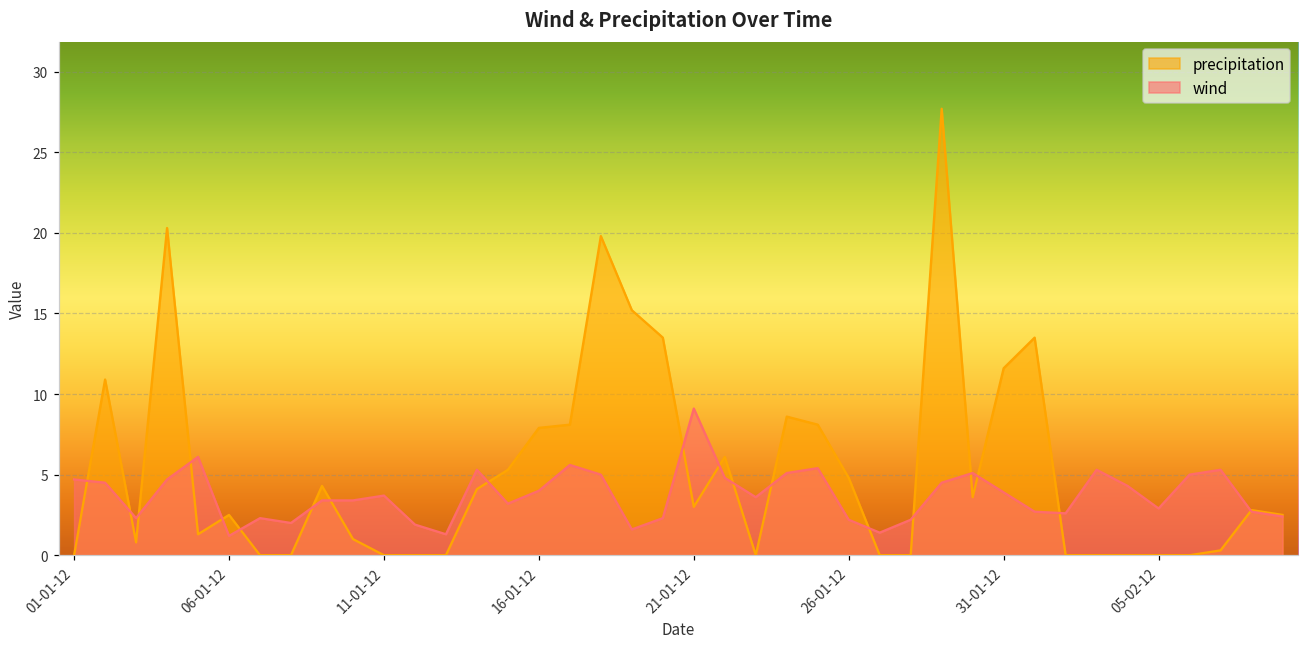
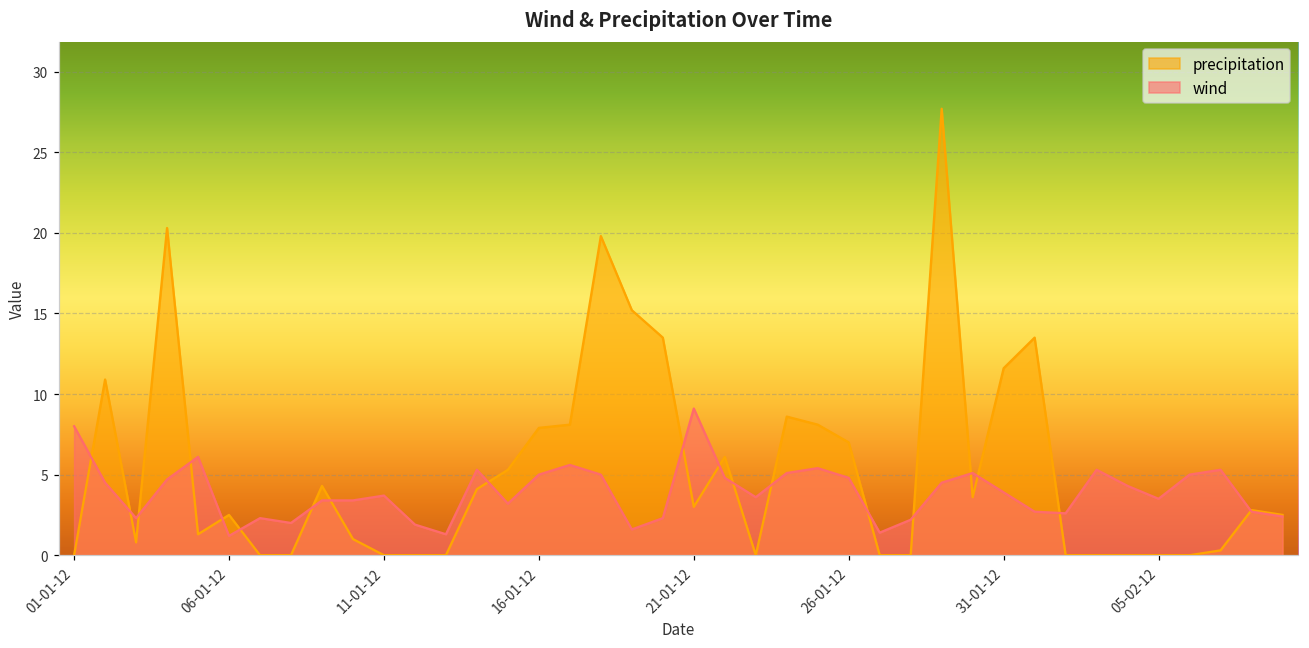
  {
    "precipitation": {
      "01-01-12": 0.0,
      "06-01-12": 2.5,
      "11-01-12": 0.0,
      "16-01-12": 7.9,
      "21-01-12": 3.0,
-     "26-01-12": 4.8,
+     "26-01-12": 7.0,
      "31-01-12": 11.6,
      "05-02-12": 0.0
    },
    "wind": {
-     "01-01-12": 4.7,
+     "01-01-12": 8.0,
      "06-01-12": 1.2,
      "11-01-12": 3.7,
-     "16-01-12": 4,
+     "16-01-12": 5,
      "21-01-12": 9.1,
-     "26-01-12": 2.2,
+     "26-01-12": 4.8,
      "31-01-12": 3.9,
-     "05-02-12": 2.9
+     "05-02-12": 3.5
    }
  }
